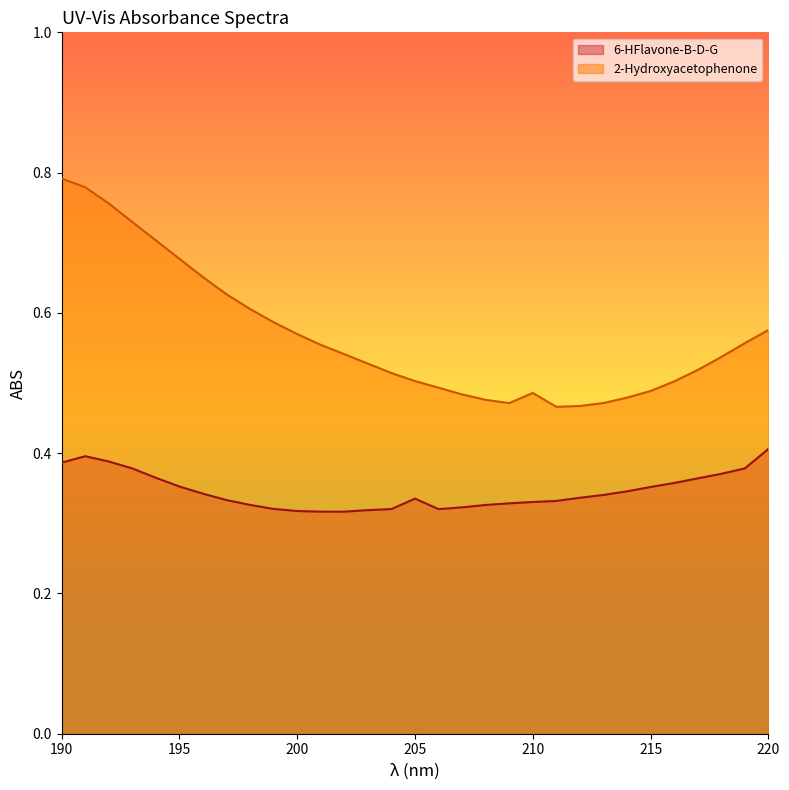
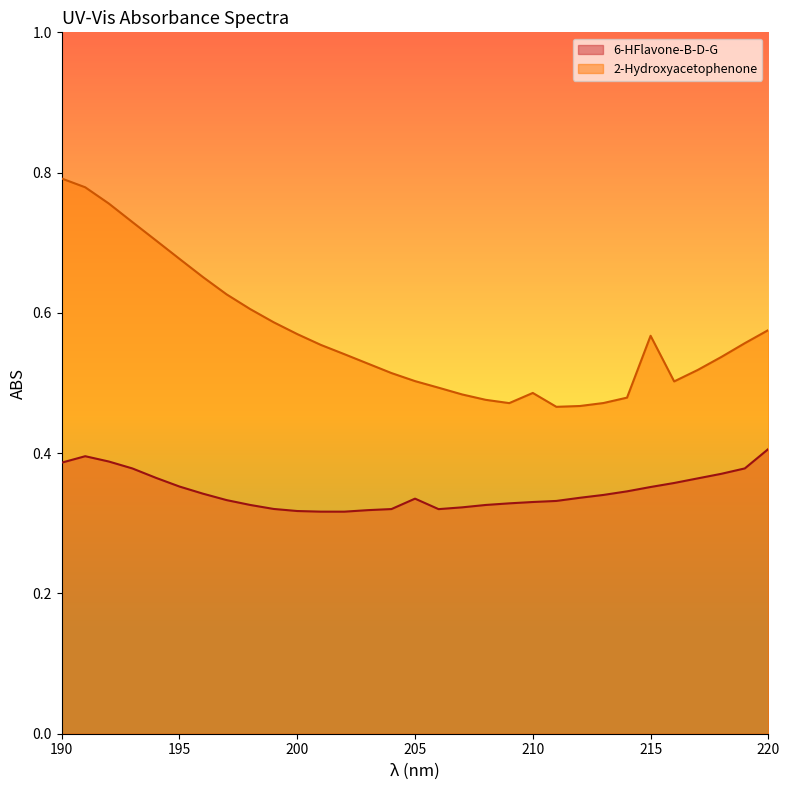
  {
    "6-HFlavone-B-D-G": {
      "190": 0.39,
      "195": 0.35,
      "200": 0.32,
      "205": 0.34,
      "210": 0.33,
      "215": 0.35,
      "220": 0.41
    },
    "2-Hydroxyacetophenone": {
      "190": 0.79,
      "195": 0.68,
      "200": 0.57,
      "205": 0.50,
      "210": 0.49,
-     "215": 0.49,
+     "215": 0.57,
      "220": 0.58
    }
  }
